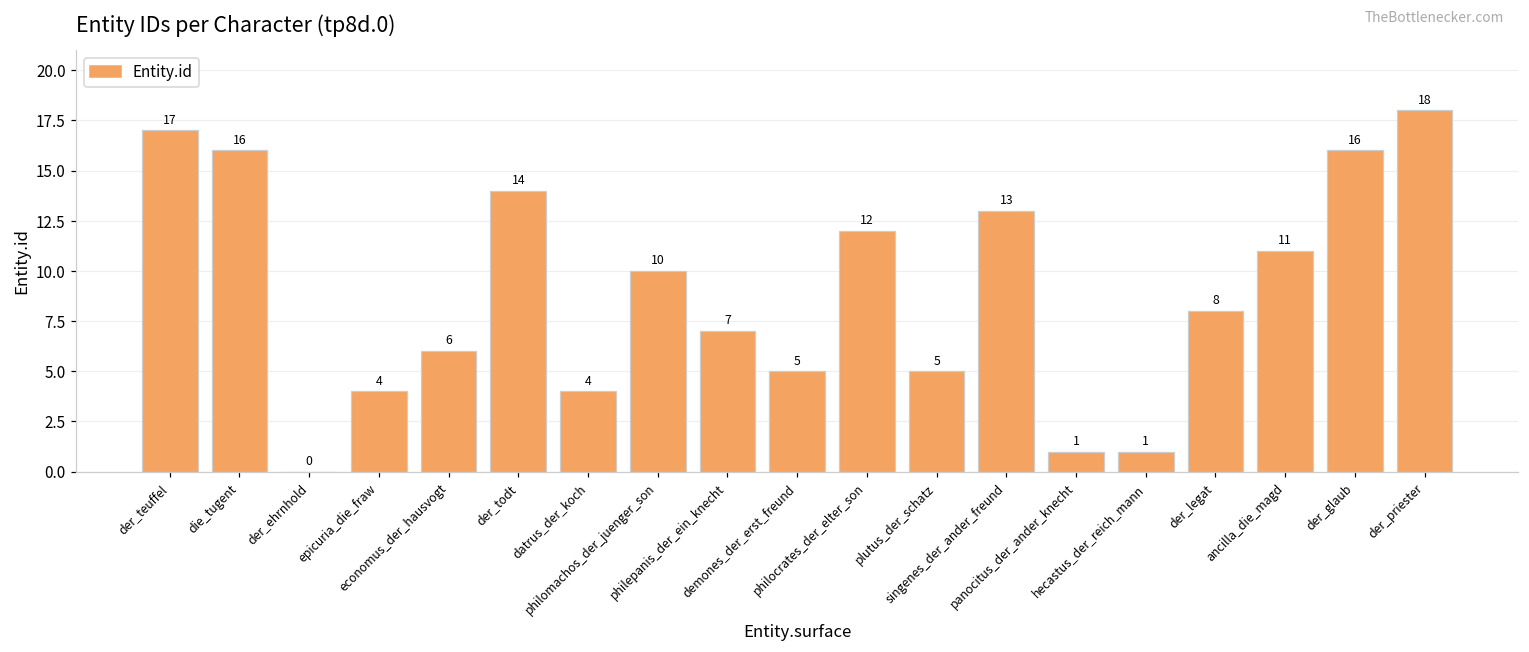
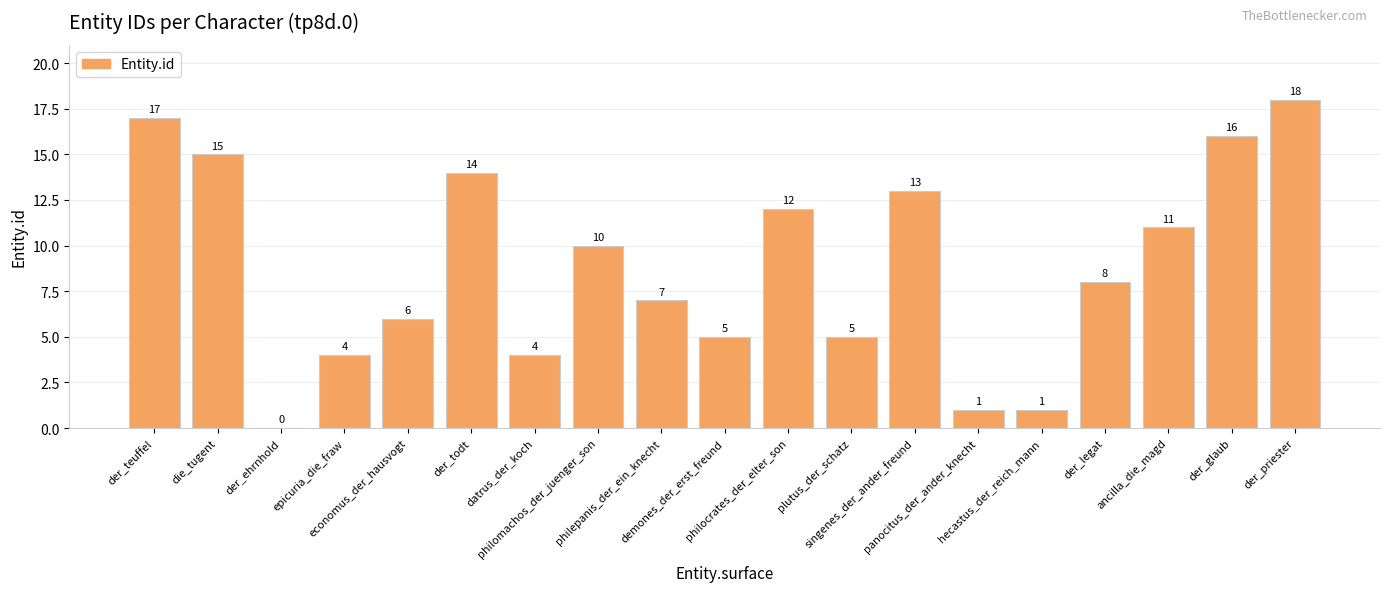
  {
    "der_teuffel": 17,
-   "die_tugent": 16,
+   "die_tugent": 15,
    "der_ehrnhold": 0,
    "epicuria_die_fraw": 4,
    "economus_der_hausvogt": 6,
    "der_todt": 14,
    "datrus_der_koch": 4,
    "philomachos_der_juenger_son": 10,
    "philepanis_der_ein_knecht": 7,
    "demones_der_erst_freund": 5,
    "philocrates_der_elter_son": 12,
    "plutus_der_schatz": 5,
    "singenes_der_ander_freund": 13,
    "panocitus_der_ander_knecht": 1,
    "hecastus_der_reich_mann": 1,
    "der_legat": 8,
    "ancilla_die_magd": 11,
    "der_glaub": 16,
    "der_priester": 18
  }
